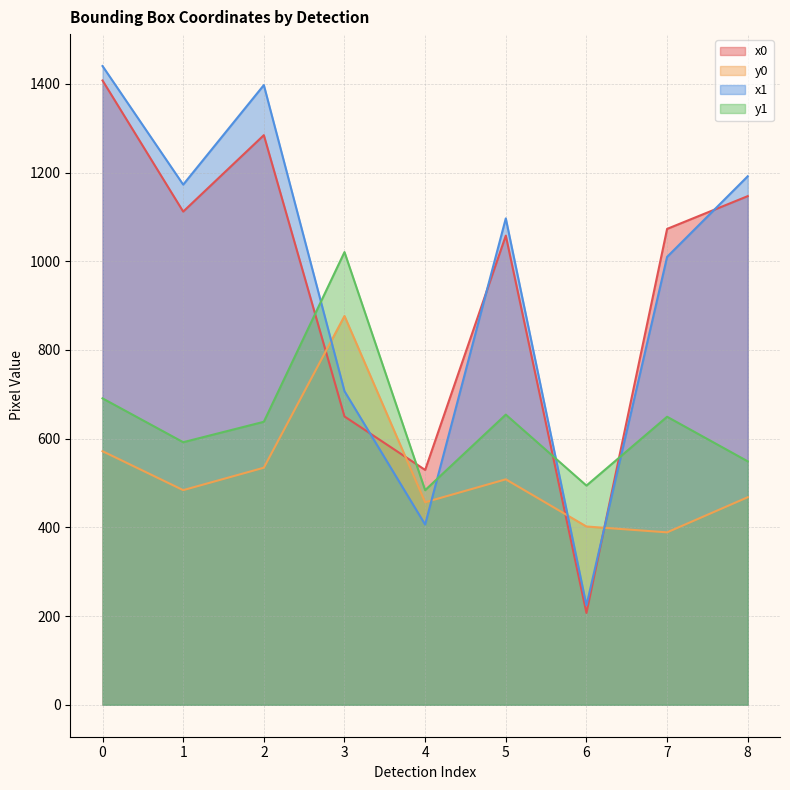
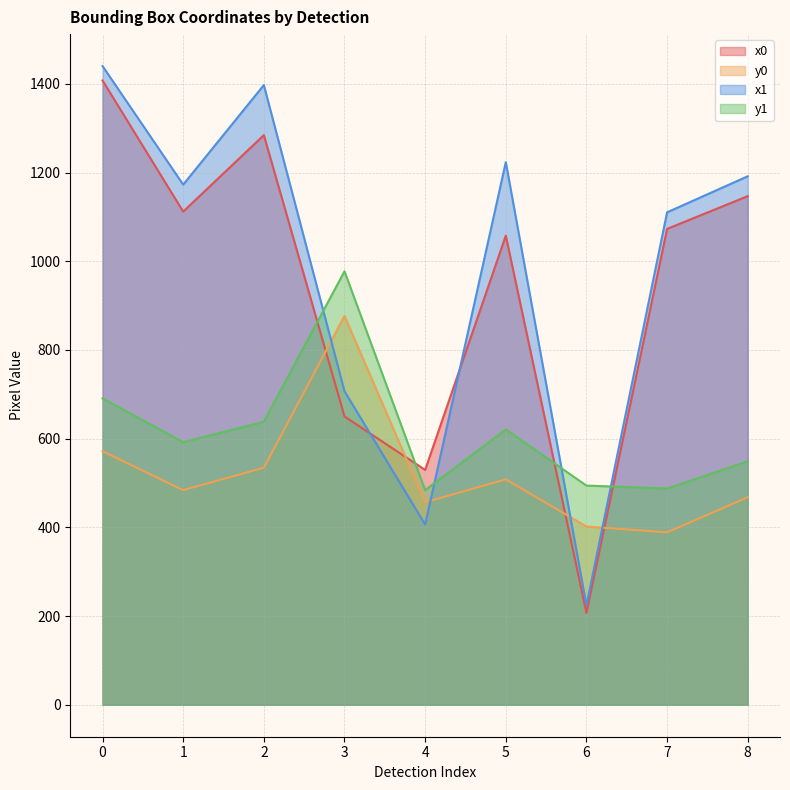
  {
    "x1": {
      "0": 1440,
      "1": 1170,
      "2": 1400,
      "3": 710,
      "4": 410,
-     "5": 1100,
+     "5": 1220,
      "6": 220,
-     "7": 1010,
+     "7": 1110,
      "8": 1190
    },
    "y1": {
      "0": 690,
      "1": 590,
      "2": 640,
-     "3": 1020,
+     "3": 980,
      "4": 480,
-     "5": 650,
+     "5": 620,
      "6": 490,
-     "7": 650,
+     "7": 490,
      "8": 550
    }
  }
